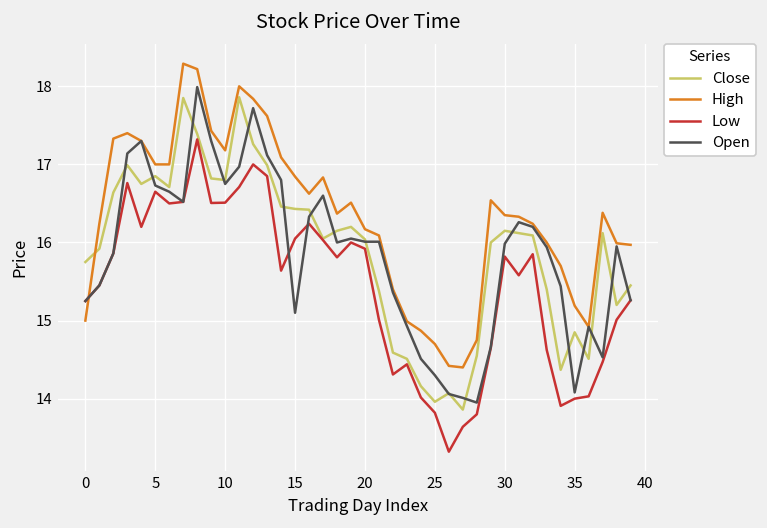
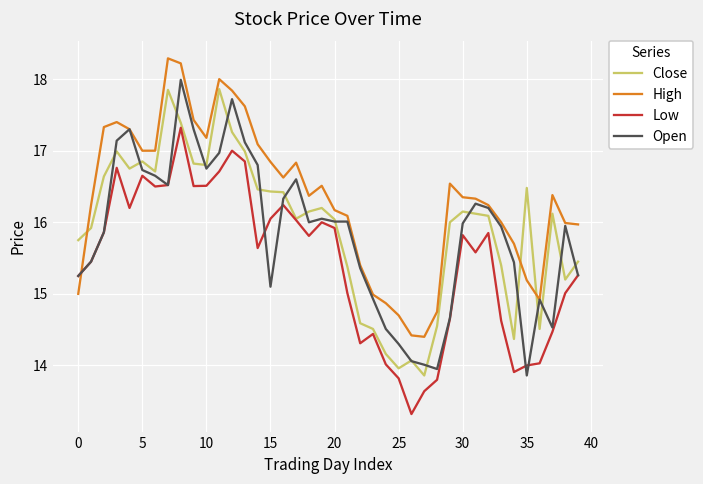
  {
    "Close": {
      "0": 15.8,
      "5": 16.9,
      "10": 16.8,
      "15": 16.4,
      "25": 14.0,
      "30": 16.2,
-     "35": 14.9
+     "35": 16.5
    },
    "High": {
      "0": 15.0,
      "5": 17.0,
      "10": 17.2,
      "15": 16.8,
      "20": 16.2,
      "25": 14.7,
      "30": 16.4,
      "35": 15.2
    },
    "Low": {
      "5": 16.7,
      "10": 16.5,
      "15": 16.1,
      "20": 15.9,
      "25": 13.8,
      "30": 15.8,
      "35": 14.0
    },
    "Open": {
      "5": 16.7,
      "10": 16.8,
      "15": 15.1,
      "25": 14.3,
      "30": 16.0,
-     "35": 14.1
+     "35": 13.9
    }
  }
